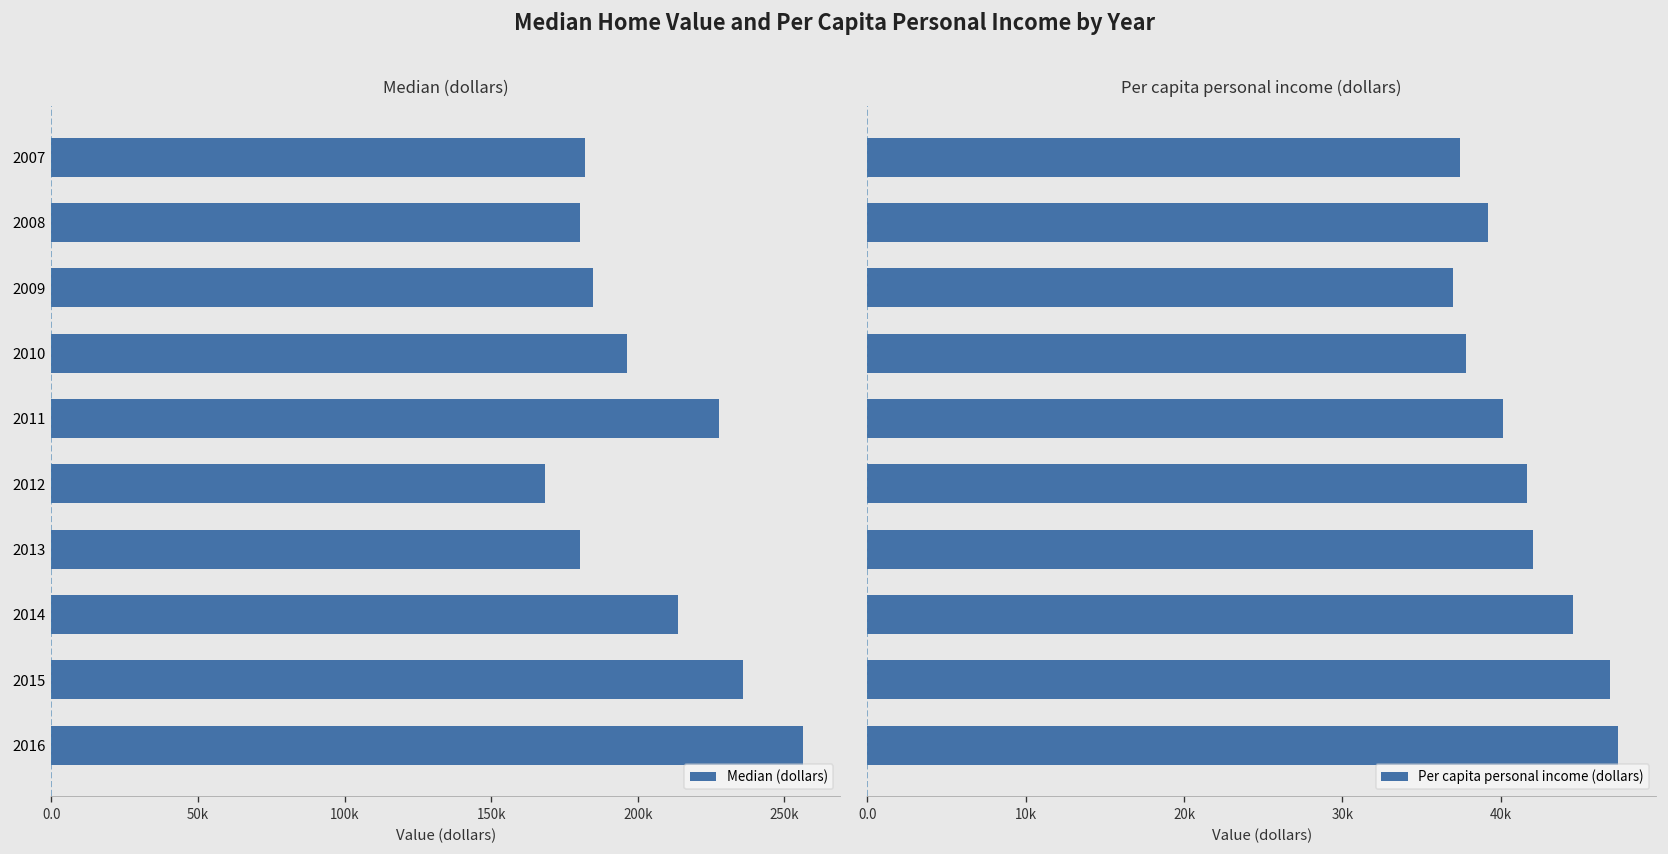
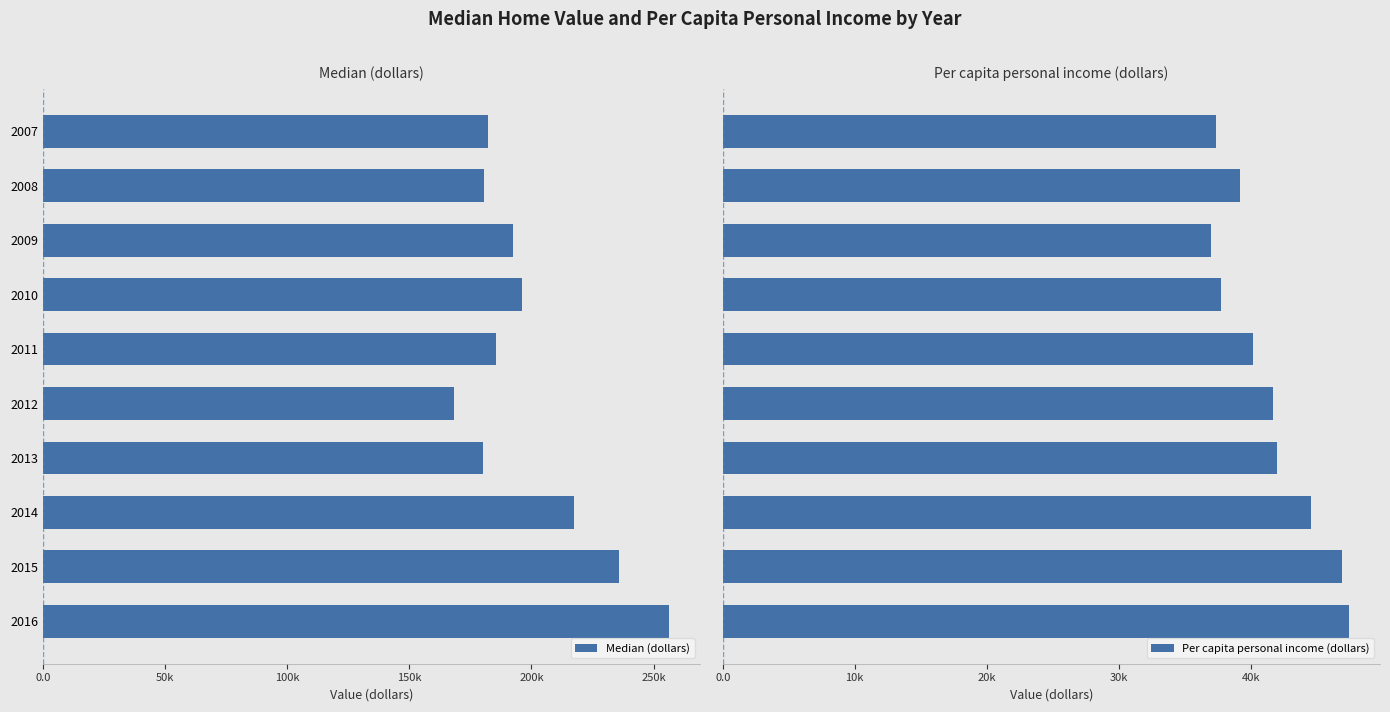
  {
    "Median (dollars)": {
      "2007": 182000,
      "2008": 180000,
-     "2009": 185000,
+     "2009": 193000,
      "2010": 196000,
-     "2011": 228000,
+     "2011": 186000,
      "2012": 168000,
      "2013": 180000,
-     "2014": 214000,
+     "2014": 217000,
      "2015": 236000,
      "2016": 256000
    }
  }
